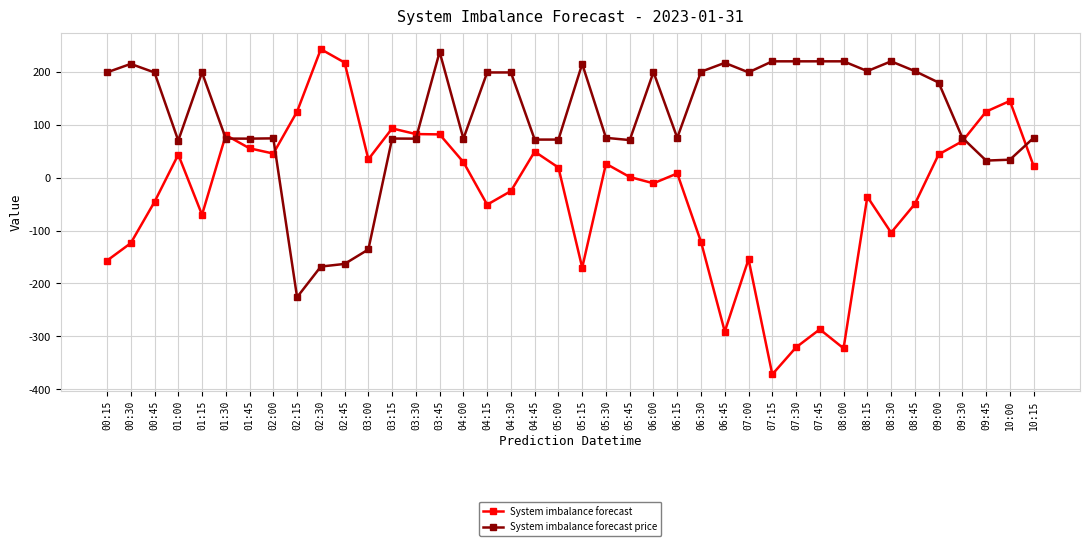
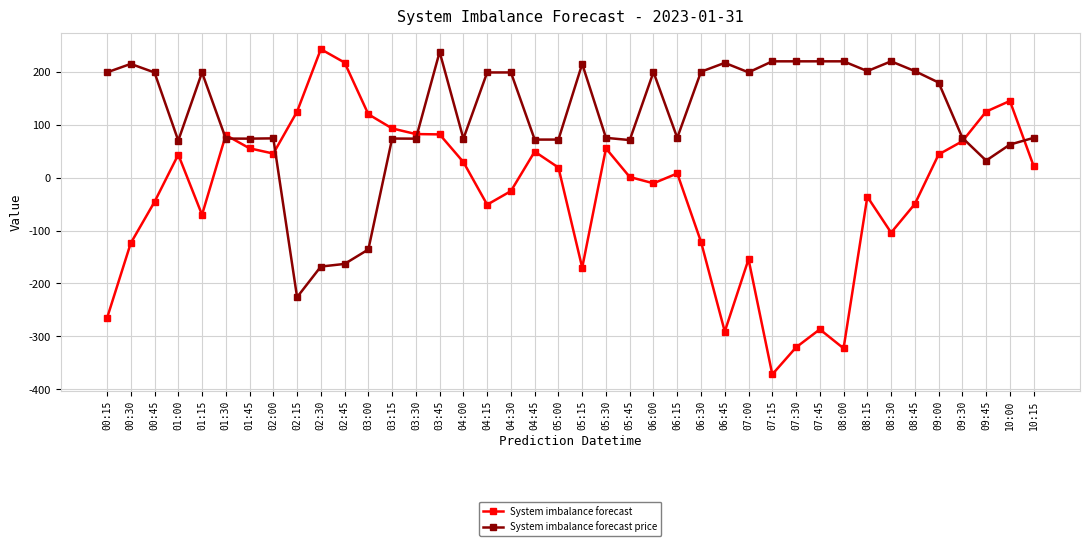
  {
    "System imbalance forecast": {
-     "00:15": -160,
+     "00:15": -270,
      "00:30": -120,
      "00:45": -50,
      "01:00": 40,
      "01:15": -70,
      "01:30": 80,
      "01:45": 60,
      "02:00": 50,
      "02:15": 120,
      "02:30": 240,
      "02:45": 220,
-     "03:00": 30,
+     "03:00": 120,
      "03:15": 90,
      "03:30": 80,
      "03:45": 80,
      "04:00": 30,
      "04:15": -50,
      "04:30": -30,
      "04:45": 50,
      "05:00": 20,
      "05:15": -170,
-     "05:30": 30,
+     "05:30": 60,
      "05:45": 0,
      "06:00": -10,
      "06:15": 10,
      "06:30": -120,
      "06:45": -290,
      "07:00": -150,
      "07:15": -370,
      "07:30": -320,
      "07:45": -290,
      "08:00": -320,
      "08:15": -40,
      "08:30": -100,
      "08:45": -50,
      "09:00": 40,
      "09:30": 70,
      "09:45": 120,
      "10:00": 150,
      "10:15": 20
    },
    "System imbalance forecast price": {
      "00:15": 200,
      "00:30": 220,
      "00:45": 200,
      "01:00": 70,
      "01:15": 200,
      "01:30": 70,
      "01:45": 70,
      "02:00": 70,
      "02:15": -230,
      "02:30": -170,
      "02:45": -160,
      "03:00": -140,
      "03:15": 70,
      "03:30": 70,
      "03:45": 240,
      "04:00": 70,
      "04:15": 200,
      "04:30": 200,
      "04:45": 70,
      "05:00": 70,
      "05:15": 220,
      "05:30": 80,
      "05:45": 70,
      "06:00": 200,
      "06:15": 80,
      "06:30": 200,
      "06:45": 220,
      "07:00": 200,
      "07:15": 220,
      "07:30": 220,
      "07:45": 220,
      "08:00": 220,
      "08:15": 200,
      "08:30": 220,
      "08:45": 200,
      "09:00": 180,
      "09:30": 80,
      "09:45": 30,
-     "10:00": 30,
+     "10:00": 60,
      "10:15": 80
    }
  }
